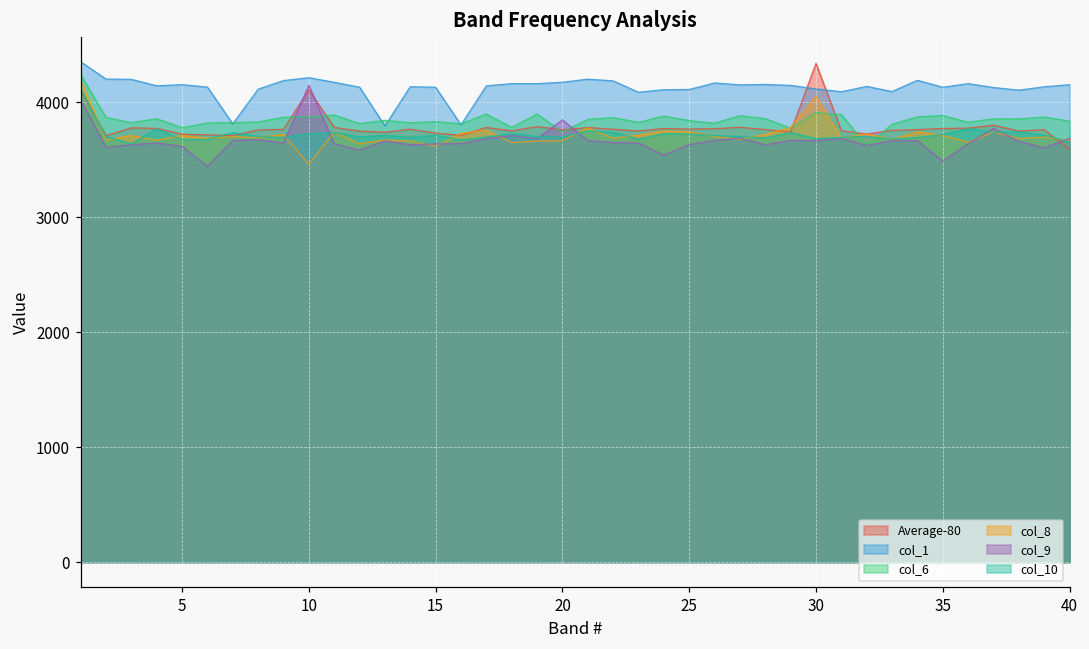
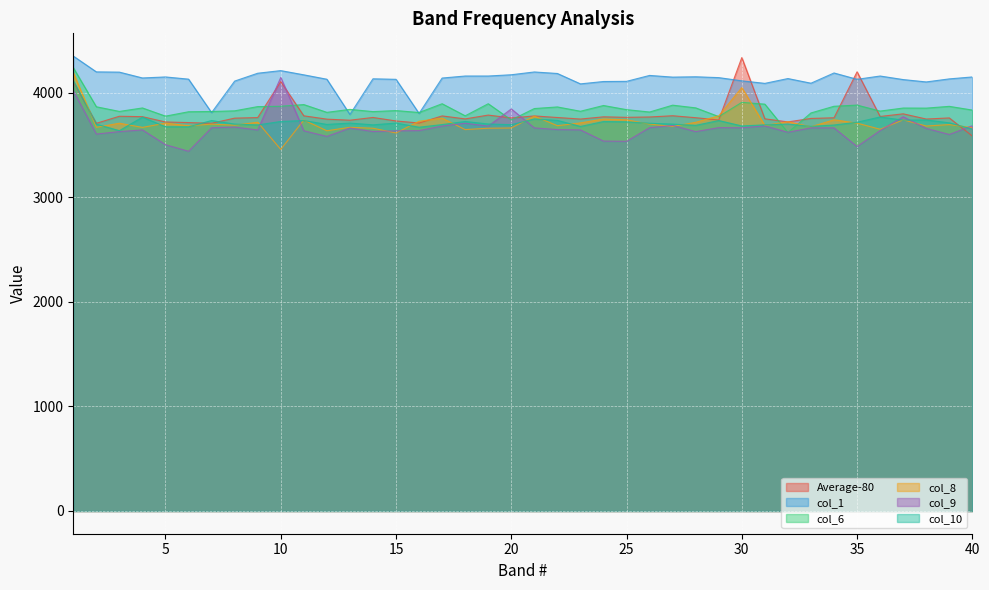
  {
    "Average-80": {
      "10": 4110,
      "25": 3770,
      "30": 4340,
-     "35": 3770,
+     "35": 4200,
      "40": 3590
    },
    "col_8": {
      "10": 3460,
      "20": 3660,
      "30": 4050
    },
    "col_9": {
-     "5": 3610,
+     "5": 3500,
      "10": 4150,
      "20": 3850,
-     "25": 3630,
+     "25": 3540,
      "35": 3490
    }
  }
